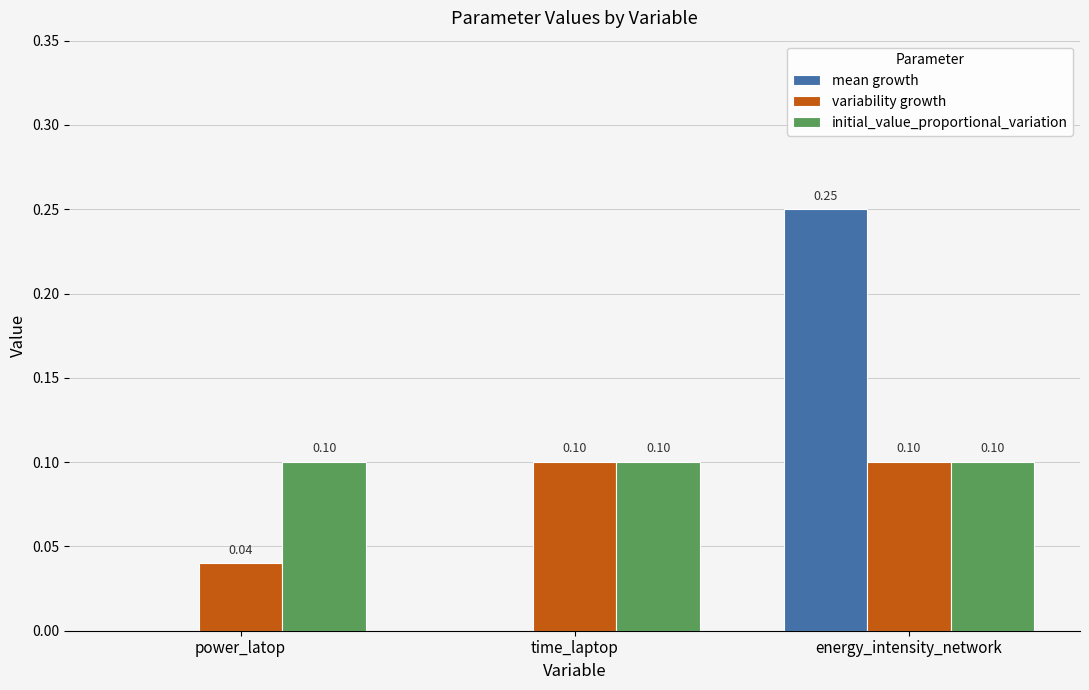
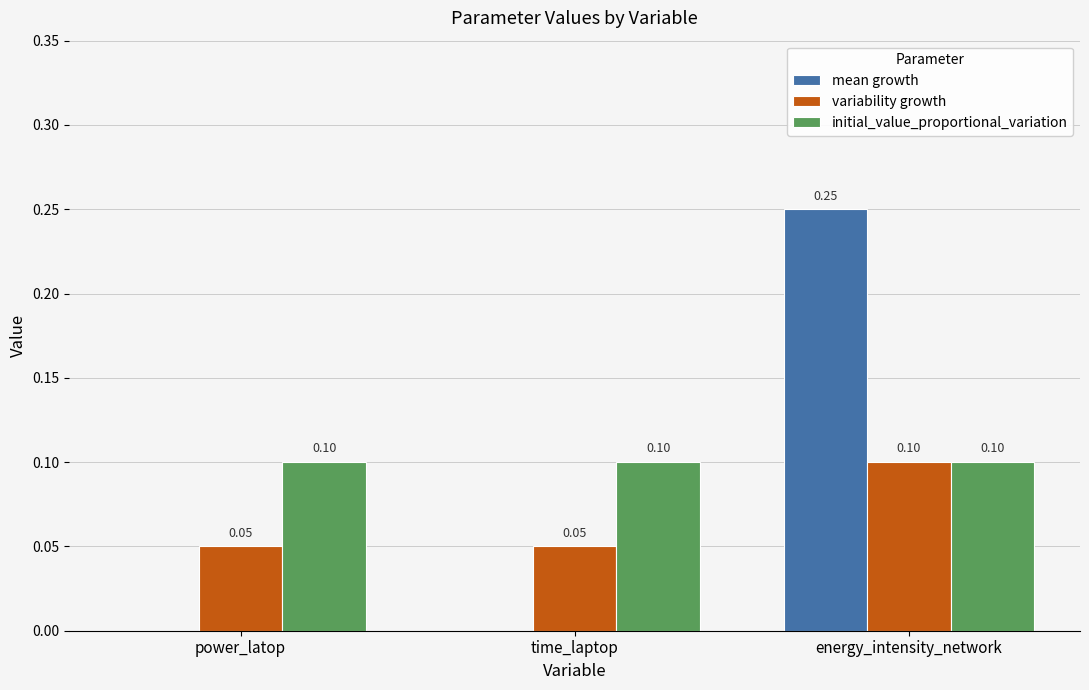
  {
    "mean growth": {
      "energy_intensity_network": 0.25
    },
    "variability growth": {
-     "power_latop": 0.04,
-     "time_laptop": 0.10,
+     "power_latop": 0.05,
+     "time_laptop": 0.05,
      "energy_intensity_network": 0.10
    },
    "initial_value_proportional_variation": {
      "power_latop": 0.10,
      "time_laptop": 0.10,
      "energy_intensity_network": 0.10
    }
  }
